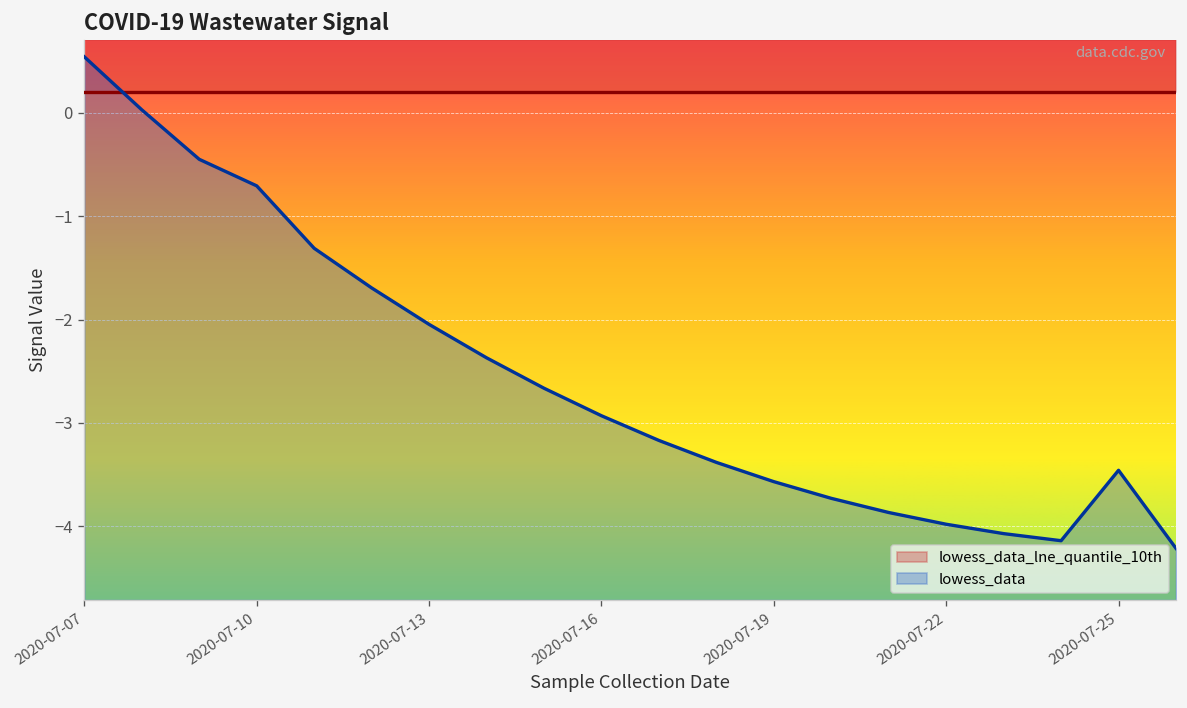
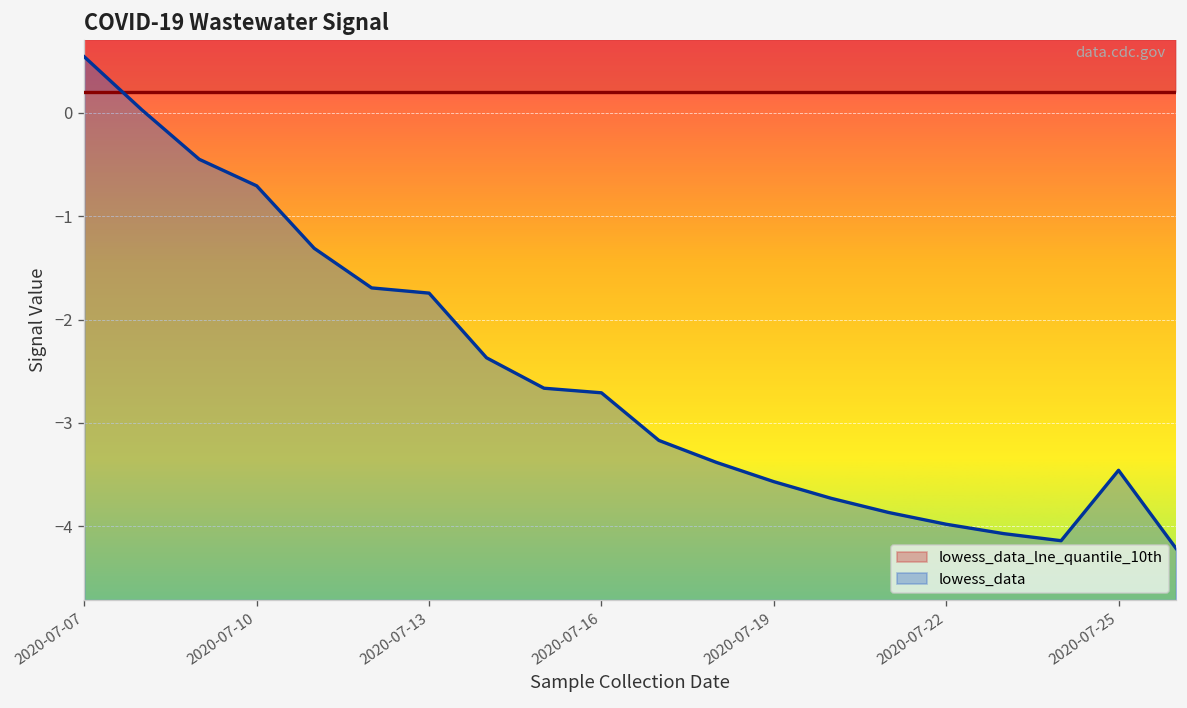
  {
    "lowess_data_lne_quantile_10th": {
      "2020-07-07": 0.7,
      "2020-07-10": 0.7,
      "2020-07-13": 0.7,
      "2020-07-16": 0.7,
      "2020-07-19": 0.7,
      "2020-07-22": 0.7,
      "2020-07-25": 0.7
    },
    "lowess_data": {
      "2020-07-07": 0.5,
      "2020-07-10": -0.7,
-     "2020-07-13": -2.0,
-     "2020-07-16": -2.9,
+     "2020-07-13": -1.7,
+     "2020-07-16": -2.7,
      "2020-07-19": -3.6,
      "2020-07-22": -4.0,
      "2020-07-25": -3.5
    }
  }
